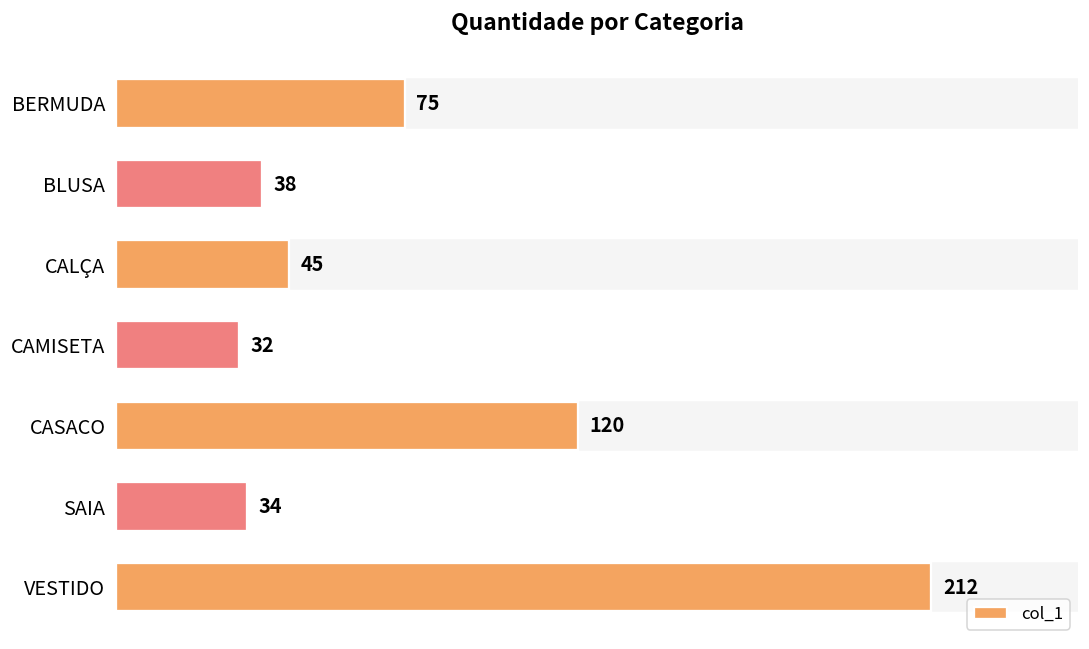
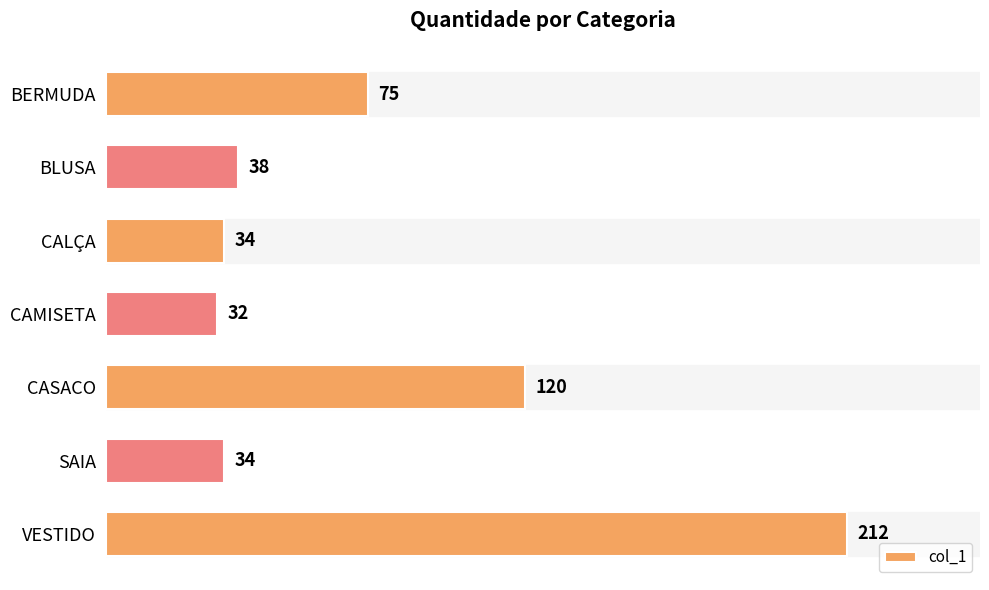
  {
    "BERMUDA": 75,
    "BLUSA": 38,
-   "CALÇA": 45,
+   "CALÇA": 34,
    "CAMISETA": 32,
    "CASACO": 120,
    "SAIA": 34
  }
